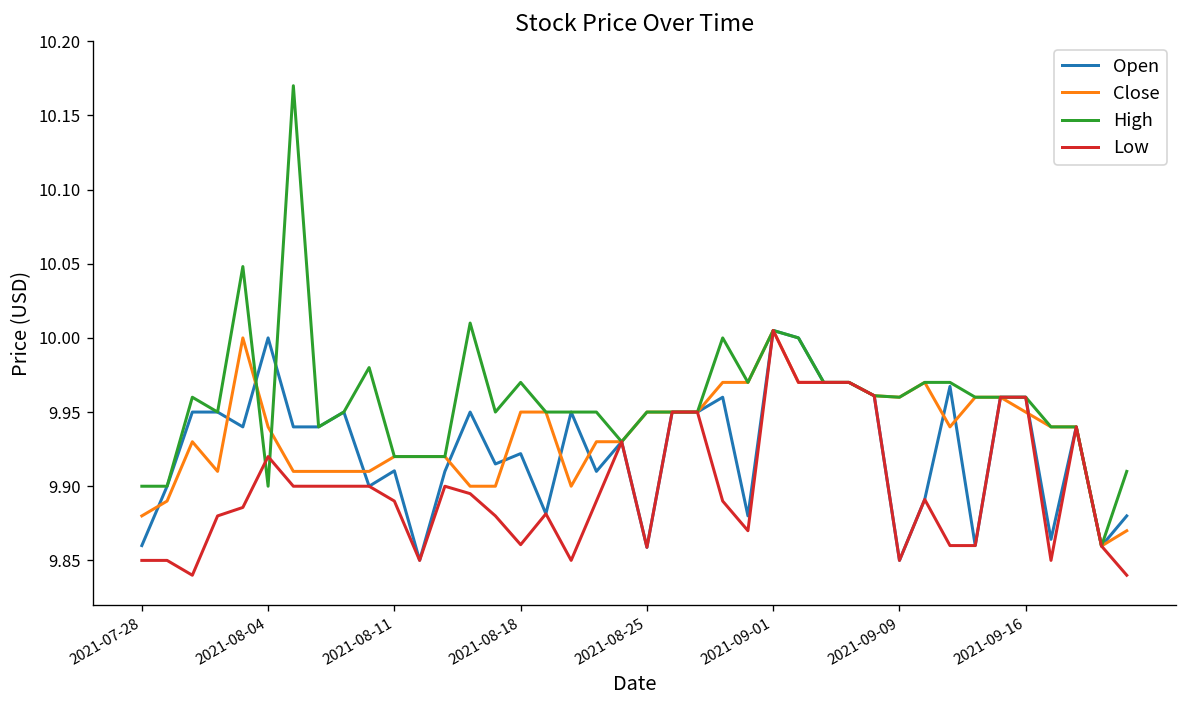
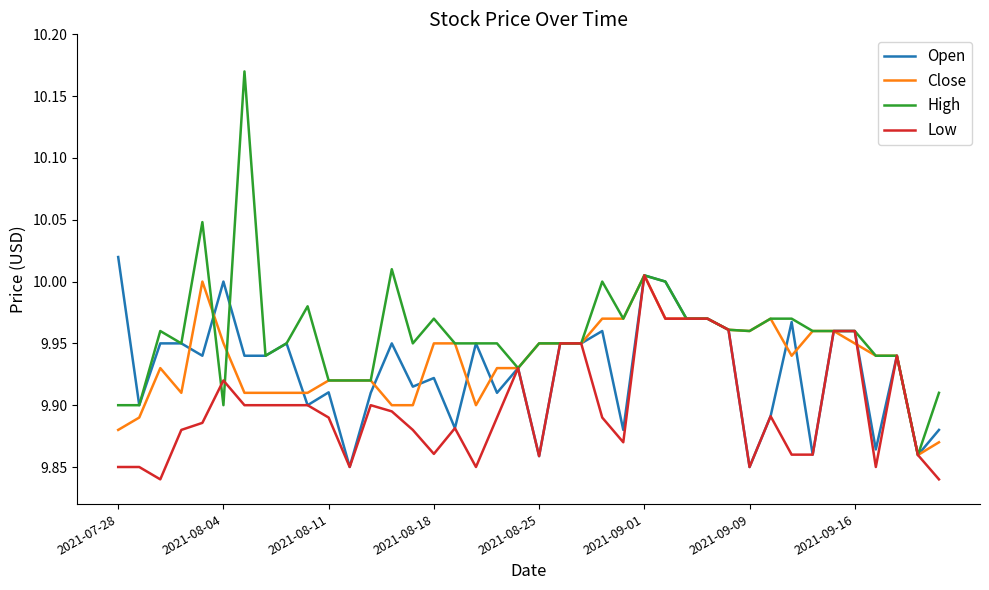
  {
    "Open": {
-     "2021-07-28": 9.860,
+     "2021-07-28": 10.020,
      "2021-08-04": 10.000,
      "2021-08-11": 9.910,
      "2021-08-18": 9.922
    },
    "Close": {
      "2021-07-28": 9.880,
-     "2021-08-04": 9.940,
+     "2021-08-04": 9.950,
      "2021-08-18": 9.950,
      "2021-09-16": 9.950
    },
    "High": {
      "2021-07-28": 9.900,
      "2021-08-04": 9.900,
      "2021-08-18": 9.970
    },
    "Low": {
      "2021-07-28": 9.850,
      "2021-08-04": 9.920,
      "2021-08-11": 9.890,
      "2021-08-18": 9.861
    }
  }
